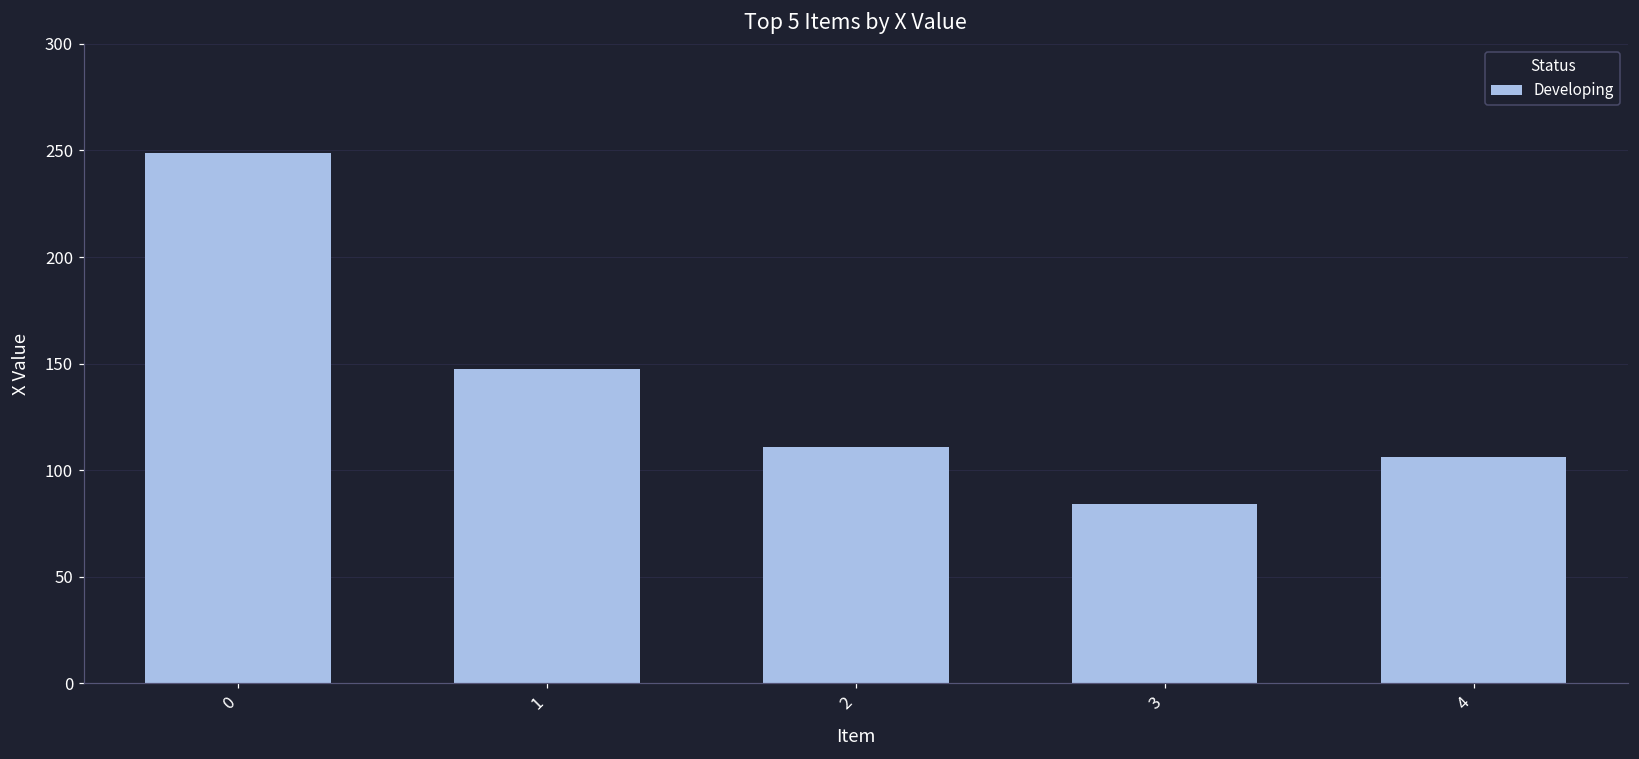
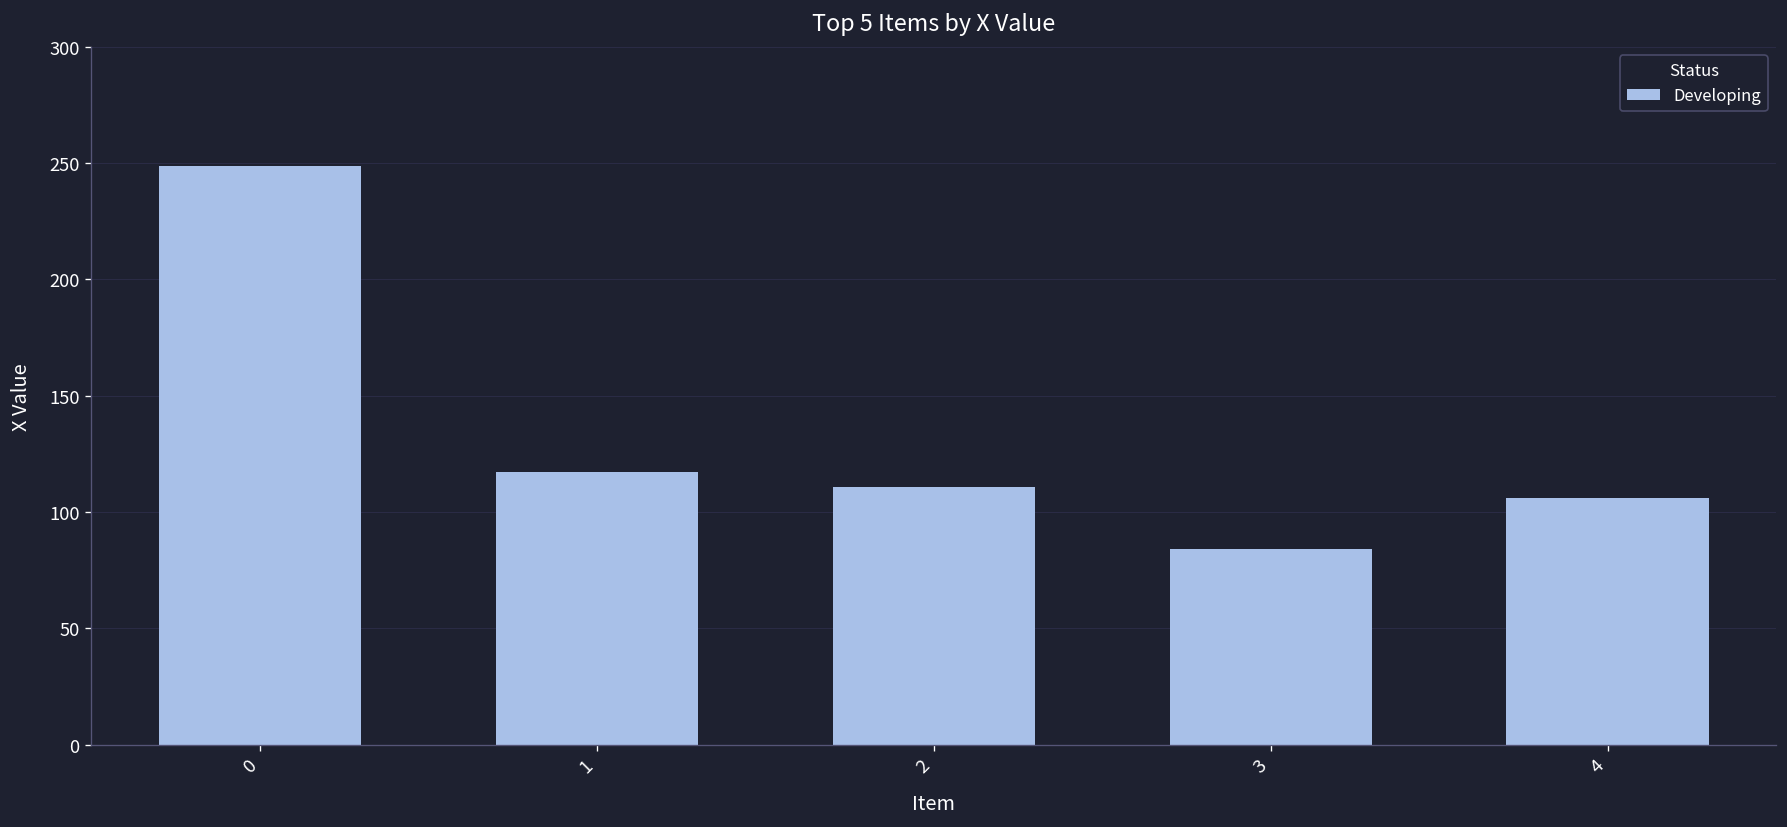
  {
    "0": 249,
-   "1": 147,
+   "1": 117,
    "2": 111,
    "3": 84,
    "4": 106
  }
